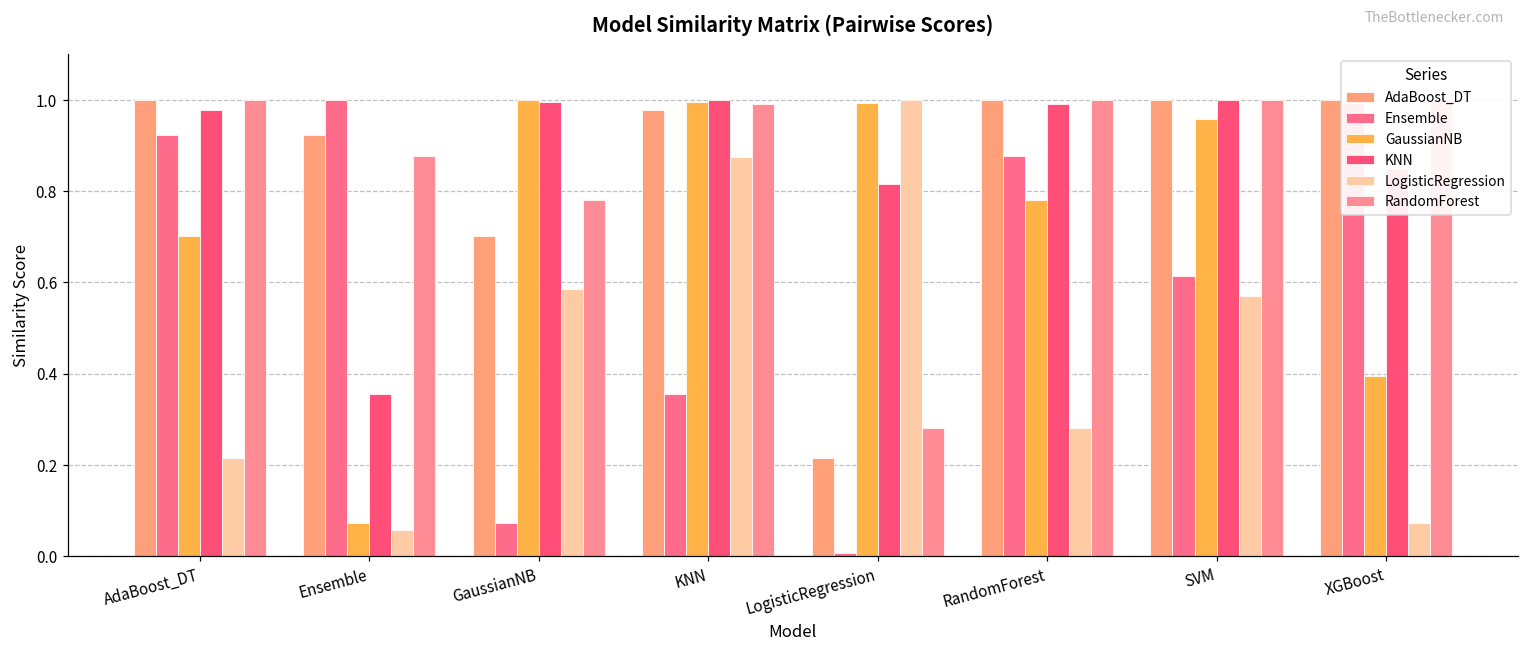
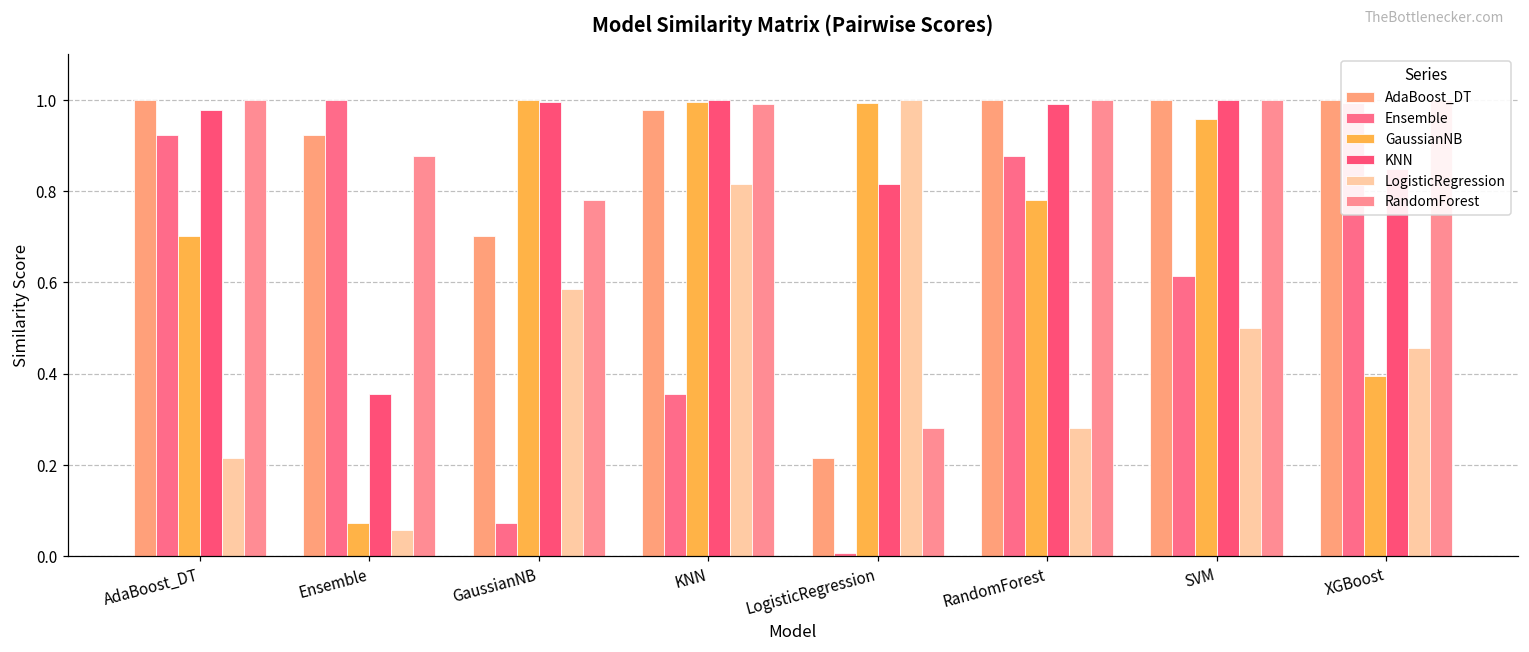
  {
    "LogisticRegression": {
      "AdaBoost_DT": 0.22,
      "Ensemble": 0.06,
      "GaussianNB": 0.59,
-     "KNN": 0.88,
+     "KNN": 0.82,
      "LogisticRegression": 1.00,
      "RandomForest": 0.28,
-     "SVM": 0.57,
-     "XGBoost": 0.07
+     "SVM": 0.50,
+     "XGBoost": 0.46
    }
  }
